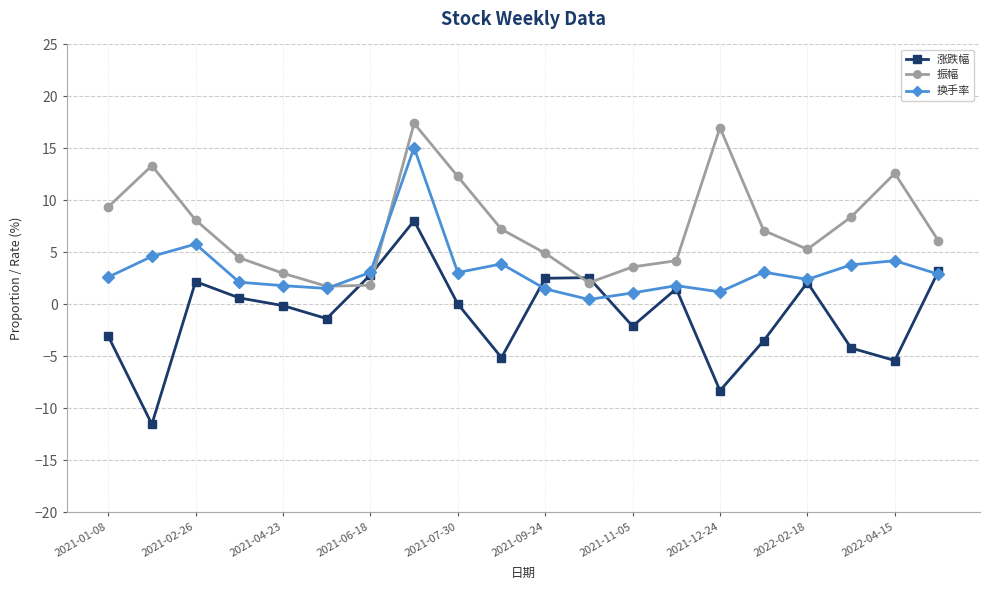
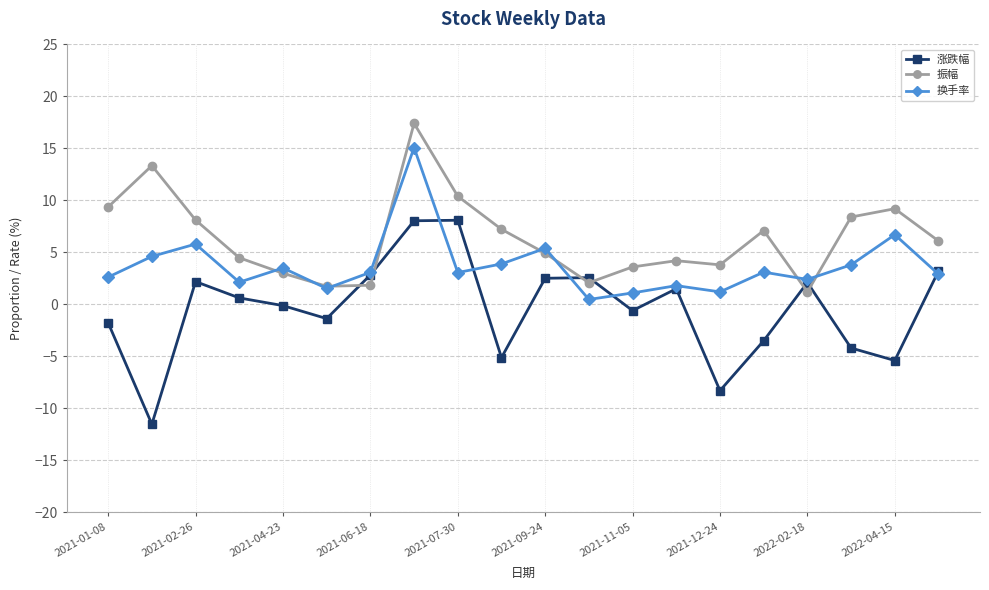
  {
    "涨跌幅": {
-     "2021-01-08": -3.1,
+     "2021-01-08": -1.8,
      "2021-02-26": 2.2,
      "2021-04-23": -0.1,
      "2021-06-18": 2.8,
-     "2021-07-30": 0.0,
+     "2021-07-30": 8.1,
      "2021-09-24": 2.5,
-     "2021-11-05": -2.1,
+     "2021-11-05": -0.6,
      "2021-12-24": -8.3,
      "2022-02-18": 2.1,
      "2022-04-15": -5.4
    },
    "振幅": {
      "2021-01-08": 9.4,
      "2021-02-26": 8.1,
      "2021-04-23": 3.0,
      "2021-06-18": 1.8,
-     "2021-07-30": 12.3,
+     "2021-07-30": 10.4,
      "2021-09-24": 4.9,
      "2021-11-05": 3.6,
-     "2021-12-24": 17.0,
-     "2022-02-18": 5.3,
-     "2022-04-15": 12.6
+     "2021-12-24": 3.8,
+     "2022-02-18": 1.2,
+     "2022-04-15": 9.2
    },
    "换手率": {
      "2021-01-08": 2.6,
      "2021-02-26": 5.8,
-     "2021-04-23": 1.8,
+     "2021-04-23": 3.5,
      "2021-06-18": 3.1,
      "2021-07-30": 3.1,
-     "2021-09-24": 1.5,
+     "2021-09-24": 5.4,
      "2021-11-05": 1.1,
      "2021-12-24": 1.2,
      "2022-02-18": 2.4,
-     "2022-04-15": 4.2
+     "2022-04-15": 6.7
    }
  }
